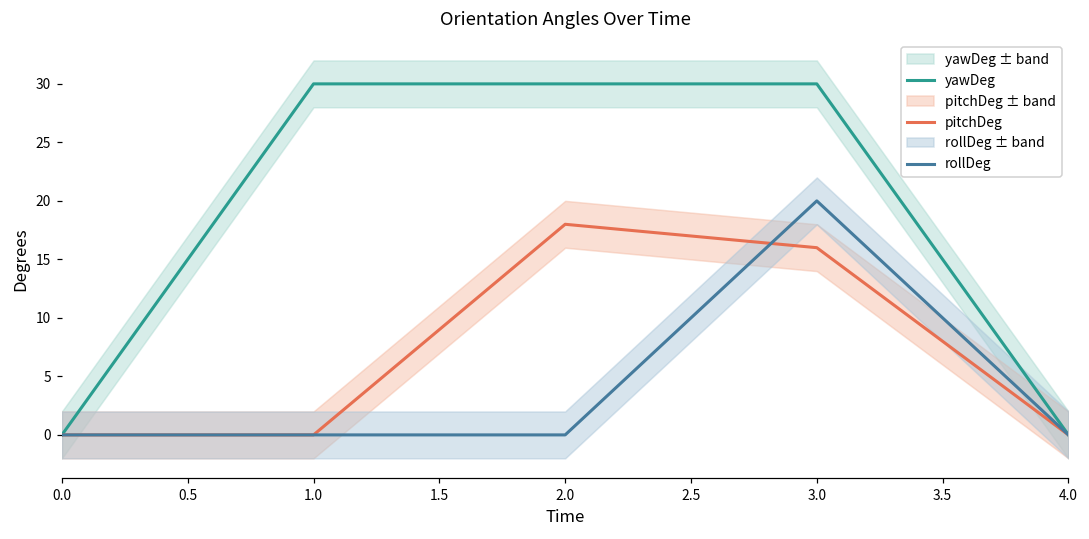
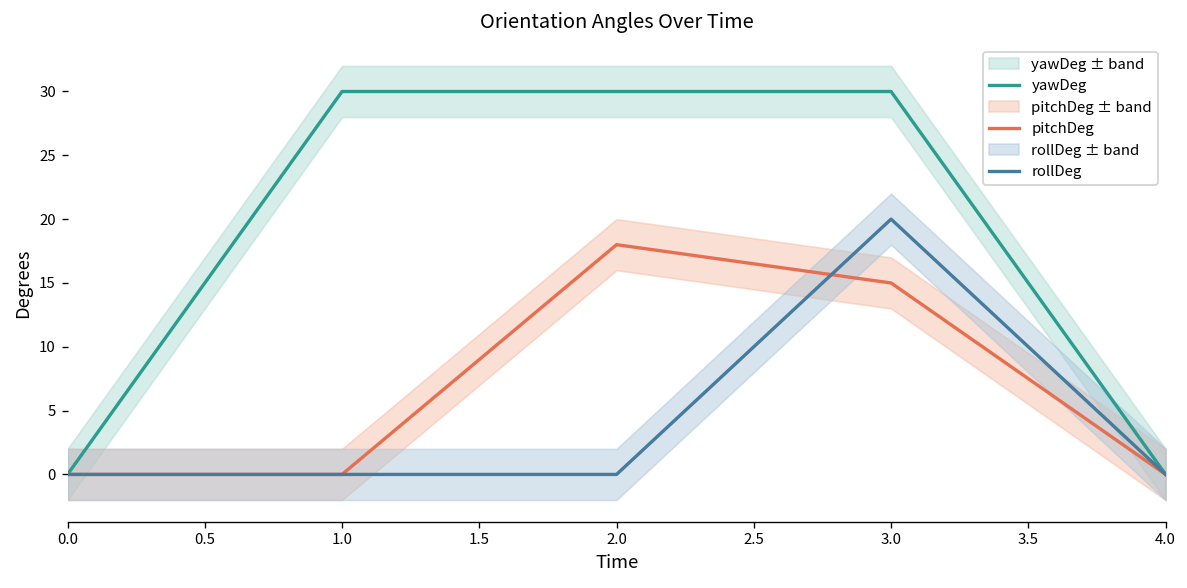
  {
    "pitchDeg": {
      "2.0": 18,
-     "3.0": 16
+     "3.0": 15
    }
  }
